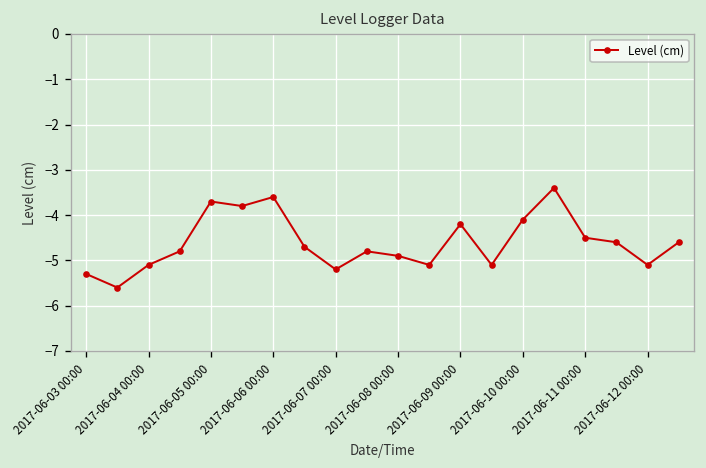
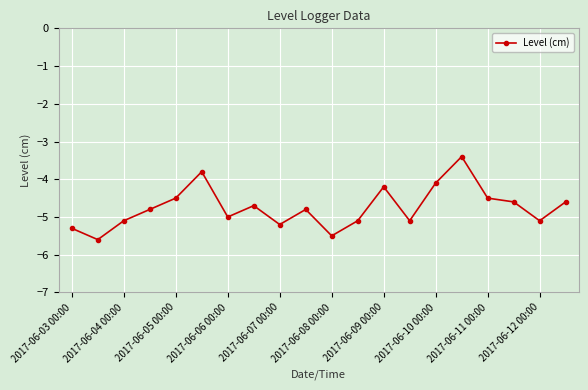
  {
    "2017-06-03 00:00": -5.3,
    "2017-06-04 00:00": -5.1,
-   "2017-06-05 00:00": -3.7,
-   "2017-06-06 00:00": -3.6,
+   "2017-06-05 00:00": -4.5,
+   "2017-06-06 00:00": -5.0,
    "2017-06-07 00:00": -5.2,
-   "2017-06-08 00:00": -4.9,
+   "2017-06-08 00:00": -5.5,
    "2017-06-09 00:00": -4.2,
    "2017-06-10 00:00": -4.1,
    "2017-06-11 00:00": -4.5,
    "2017-06-12 00:00": -5.1
  }
